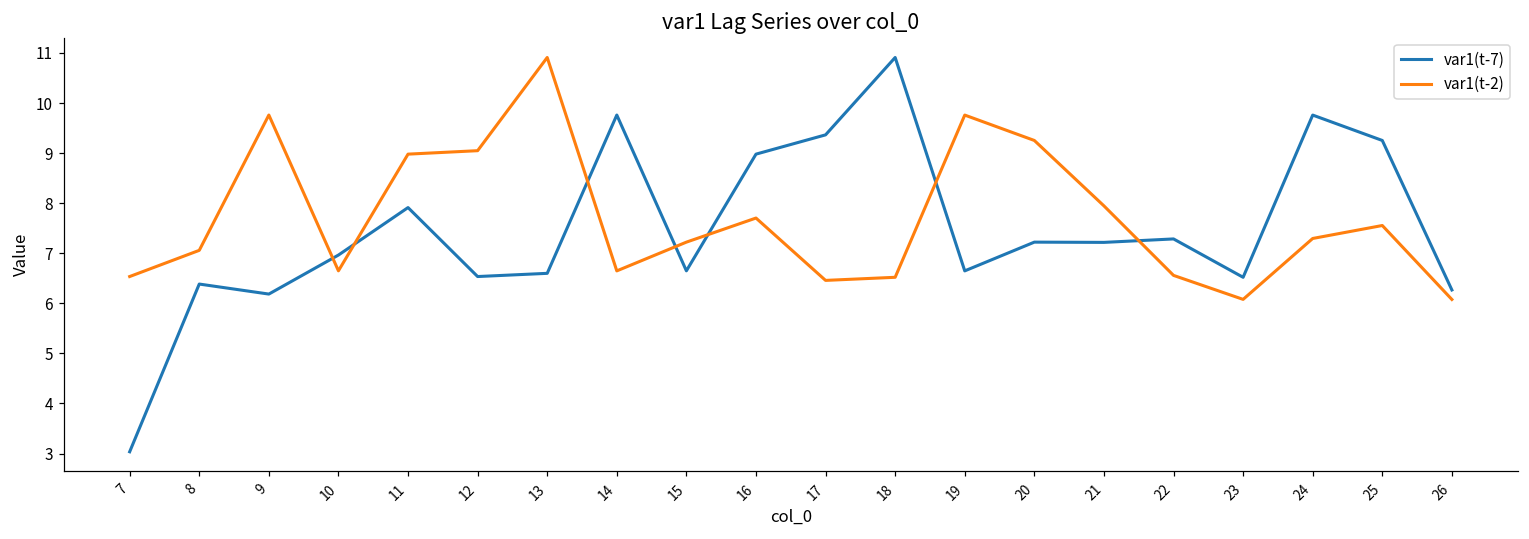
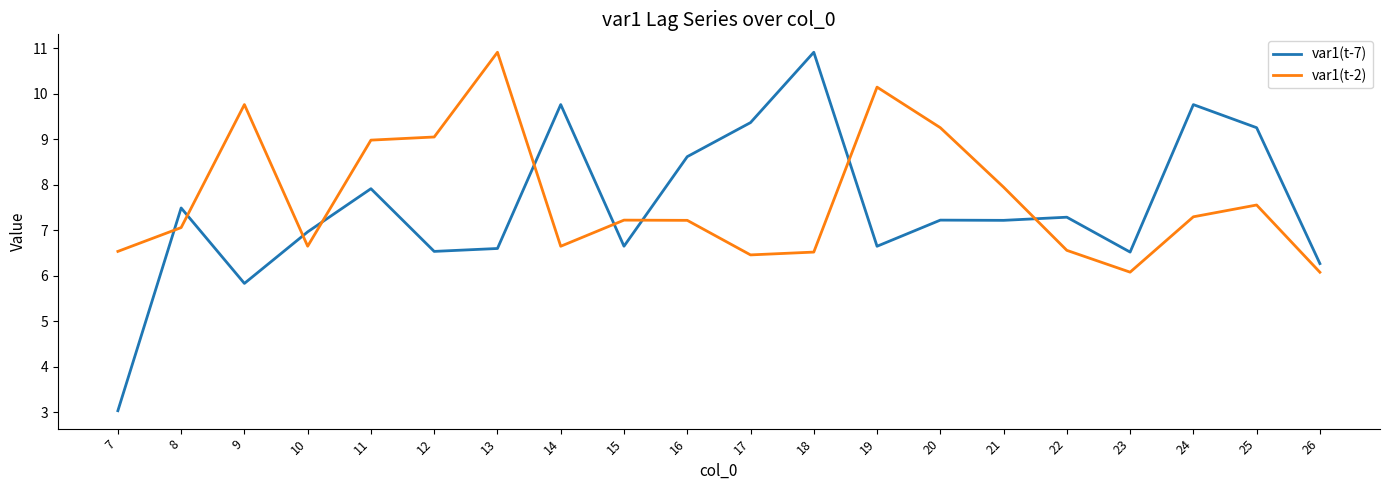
  {
    "var1(t-7)": {
      "7": 3.0,
-     "8": 6.4,
-     "9": 6.2,
+     "8": 7.5,
+     "9": 5.8,
      "10": 7.0,
      "11": 7.9,
      "12": 6.5,
      "13": 6.6,
      "14": 9.8,
      "15": 6.6,
-     "16": 9.0,
+     "16": 8.6,
      "17": 9.4,
      "18": 10.9,
      "19": 6.6,
      "20": 7.2,
      "21": 7.2,
      "22": 7.3,
      "23": 6.5,
      "24": 9.8,
      "25": 9.3,
      "26": 6.3
    },
    "var1(t-2)": {
      "7": 6.5,
      "8": 7.1,
      "9": 9.8,
      "10": 6.6,
      "11": 9.0,
      "12": 9.0,
      "13": 10.9,
      "14": 6.6,
      "15": 7.2,
-     "16": 7.7,
+     "16": 7.2,
      "17": 6.5,
      "18": 6.5,
-     "19": 9.8,
+     "19": 10.1,
      "20": 9.3,
      "21": 7.9,
      "22": 6.6,
      "23": 6.1,
      "24": 7.3,
      "25": 7.6,
      "26": 6.1
    }
  }
